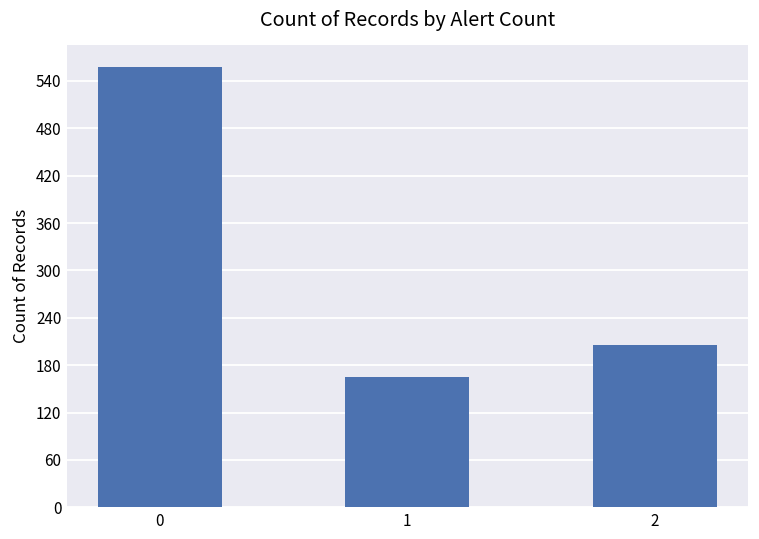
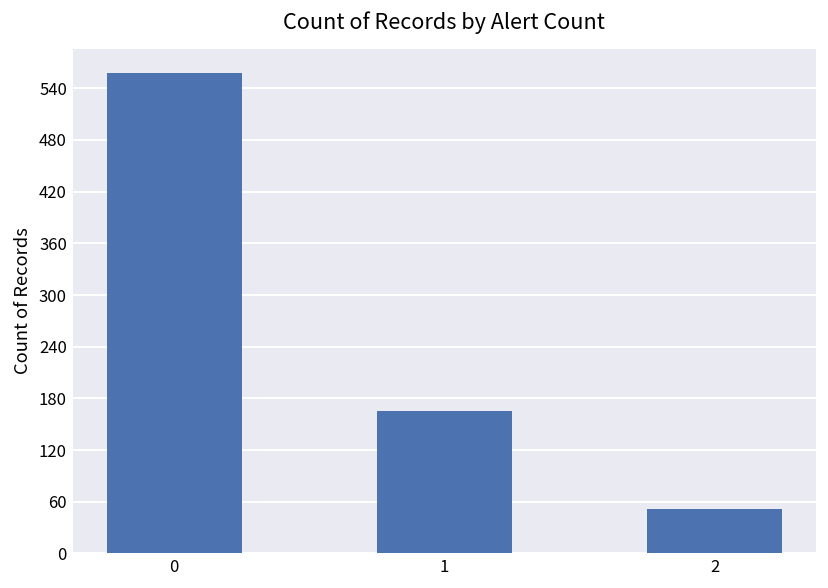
  {
    "0": 560,
    "1": 170,
-   "2": 210
+   "2": 50
  }
